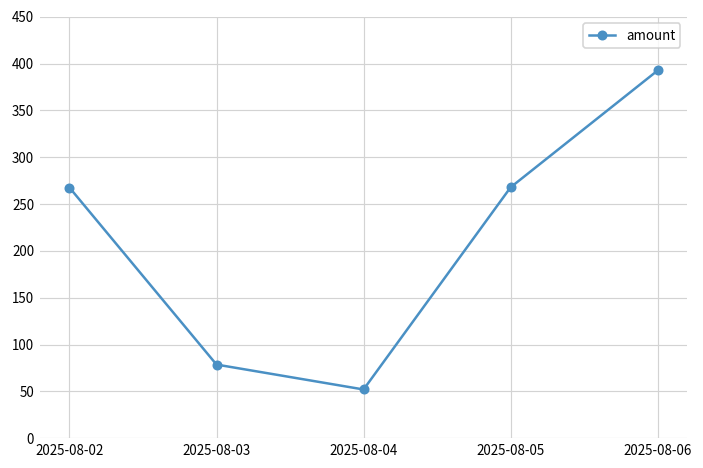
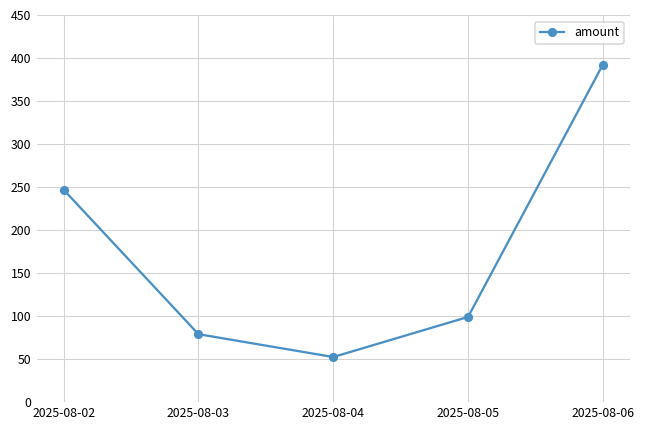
  {
-   "2025-08-02": 270,
+   "2025-08-02": 250,
    "2025-08-03": 80,
    "2025-08-04": 50,
-   "2025-08-05": 270,
+   "2025-08-05": 100,
    "2025-08-06": 390
  }
